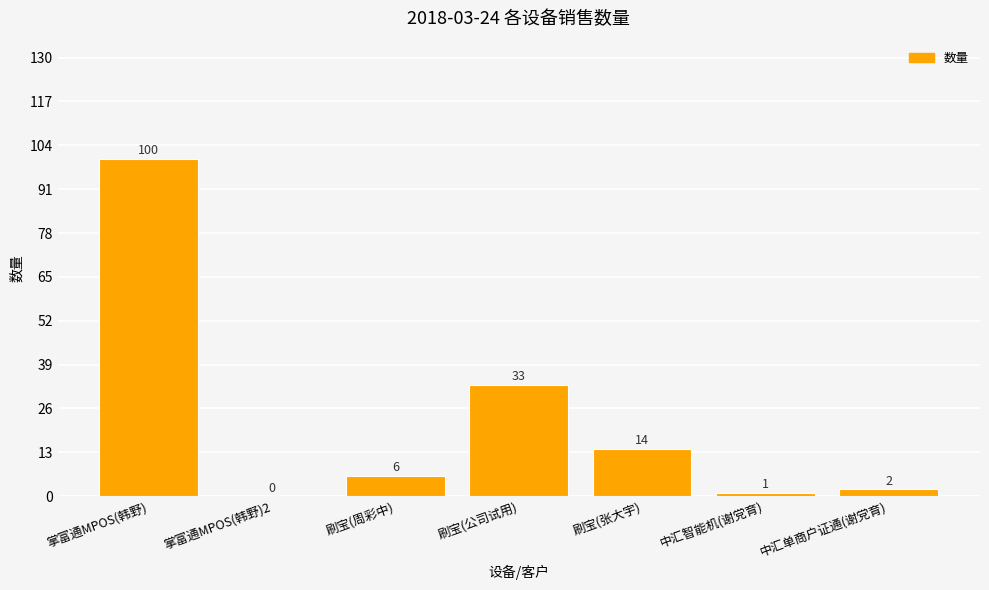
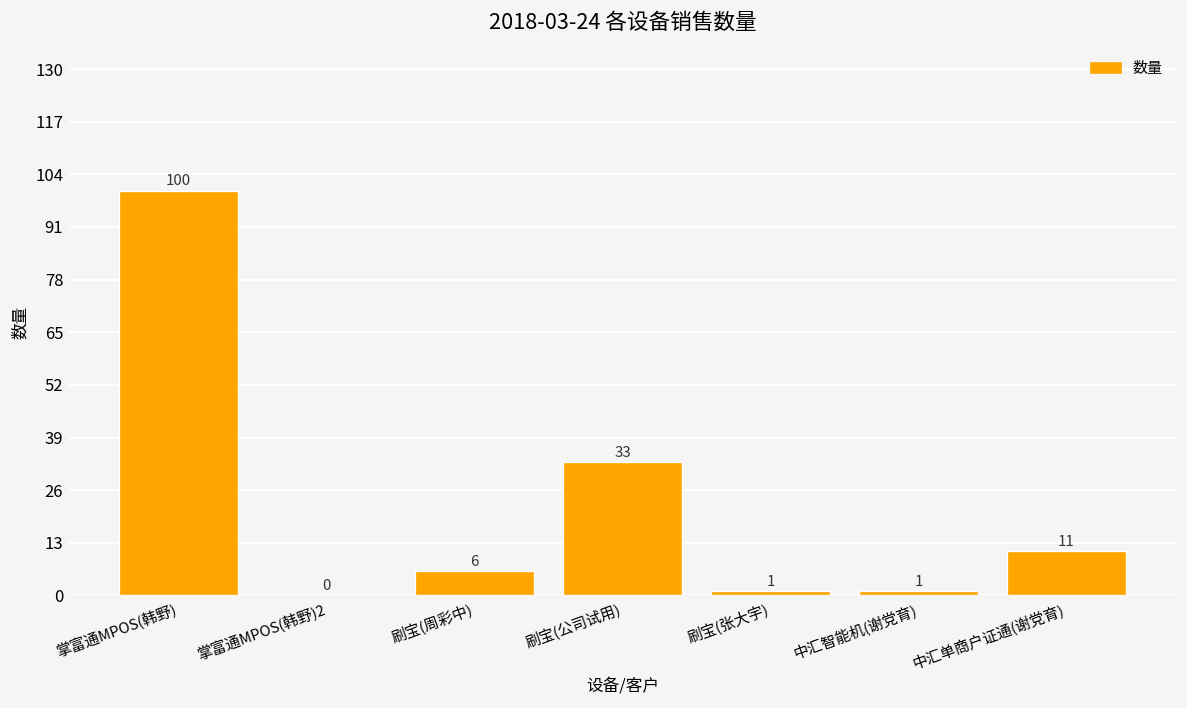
  {
    "掌富通MPOS(韩野)": 100,
    "掌富通MPOS(韩野)2": 0,
    "刷宝(周彩中)": 6,
    "刷宝(公司试用)": 33,
-   "刷宝(张大宇)": 14,
+   "刷宝(张大宇)": 1,
    "中汇智能机(谢党育)": 1,
-   "中汇单商户证通(谢党育)": 2
+   "中汇单商户证通(谢党育)": 11
  }
